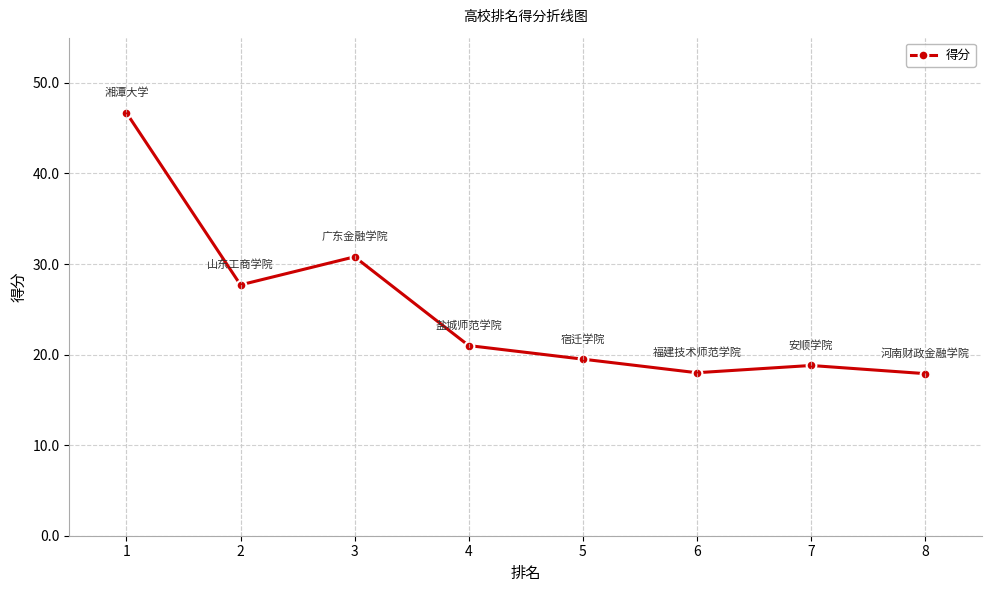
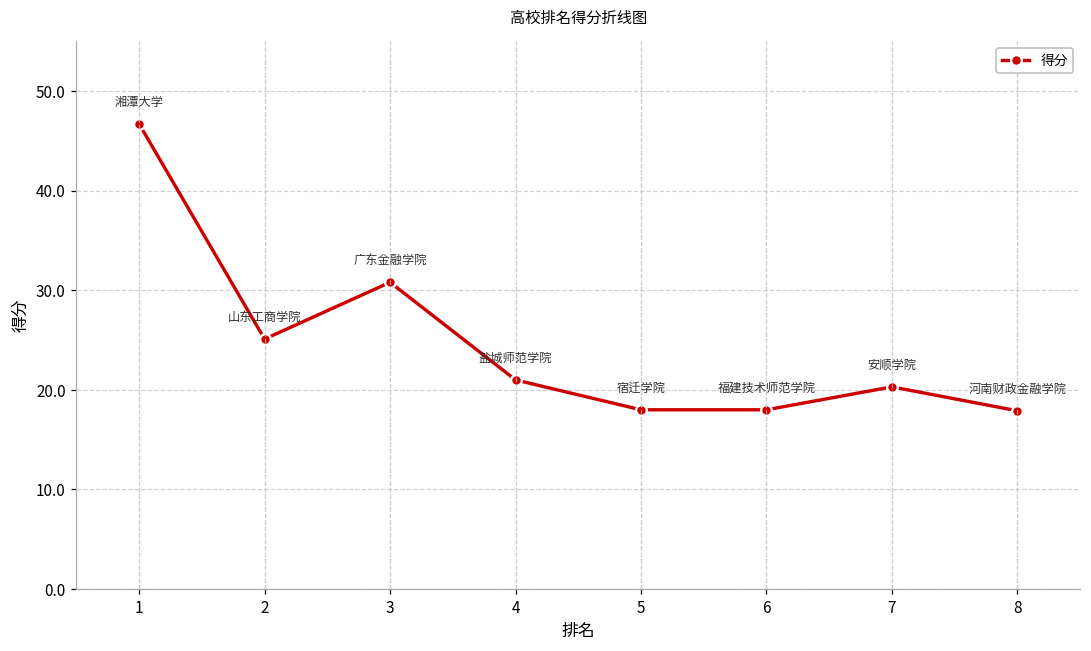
  {
    "1": 47,
-   "2": 28,
+   "2": 25,
    "3": 31,
    "4": 21,
-   "5": 20,
+   "5": 18,
    "6": 18,
-   "7": 19,
+   "7": 20,
    "8": 18
  }
